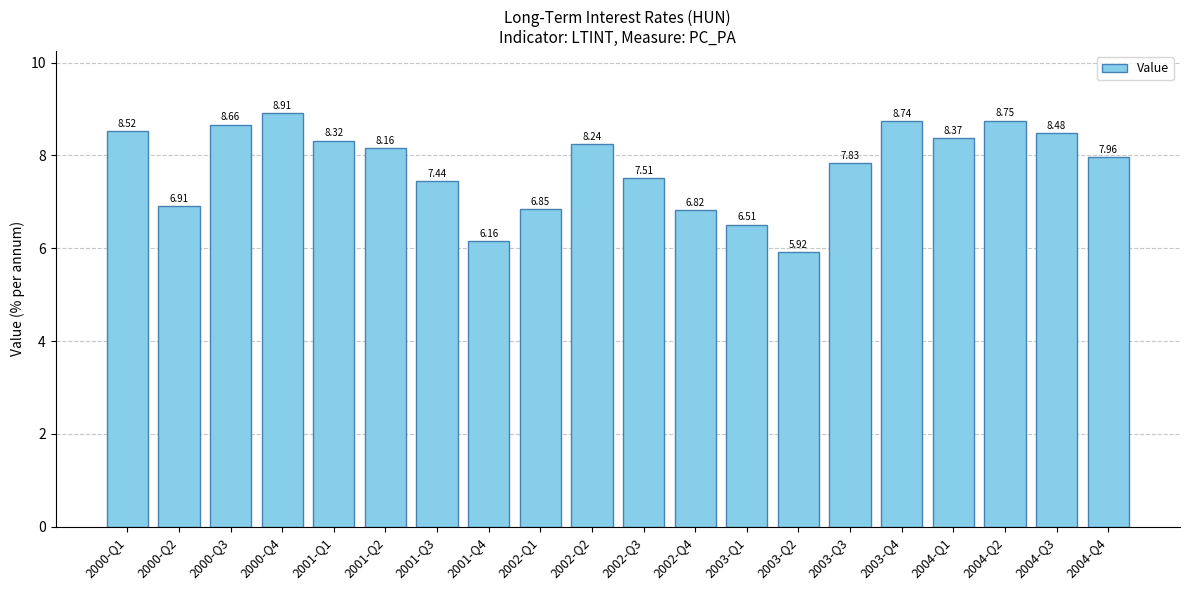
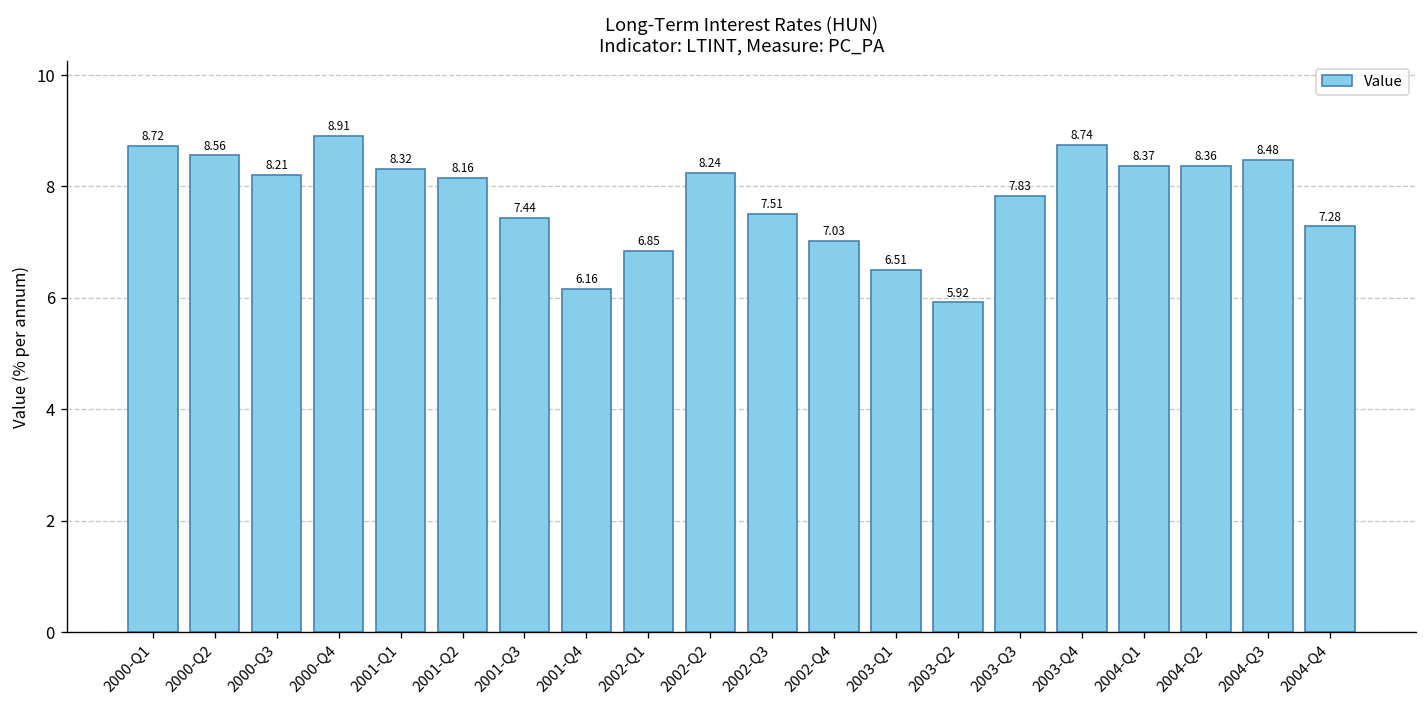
  {
-   "2000-Q1": 8.52,
-   "2000-Q2": 6.91,
-   "2000-Q3": 8.66,
+   "2000-Q1": 8.72,
+   "2000-Q2": 8.56,
+   "2000-Q3": 8.21,
    "2000-Q4": 8.91,
    "2001-Q1": 8.32,
    "2001-Q2": 8.16,
    "2001-Q3": 7.44,
    "2001-Q4": 6.16,
    "2002-Q1": 6.85,
    "2002-Q2": 8.24,
    "2002-Q3": 7.51,
-   "2002-Q4": 6.82,
+   "2002-Q4": 7.03,
    "2003-Q1": 6.51,
    "2003-Q2": 5.92,
    "2003-Q3": 7.83,
    "2003-Q4": 8.74,
    "2004-Q1": 8.37,
-   "2004-Q2": 8.75,
+   "2004-Q2": 8.36,
    "2004-Q3": 8.48,
-   "2004-Q4": 7.96
+   "2004-Q4": 7.28
  }
